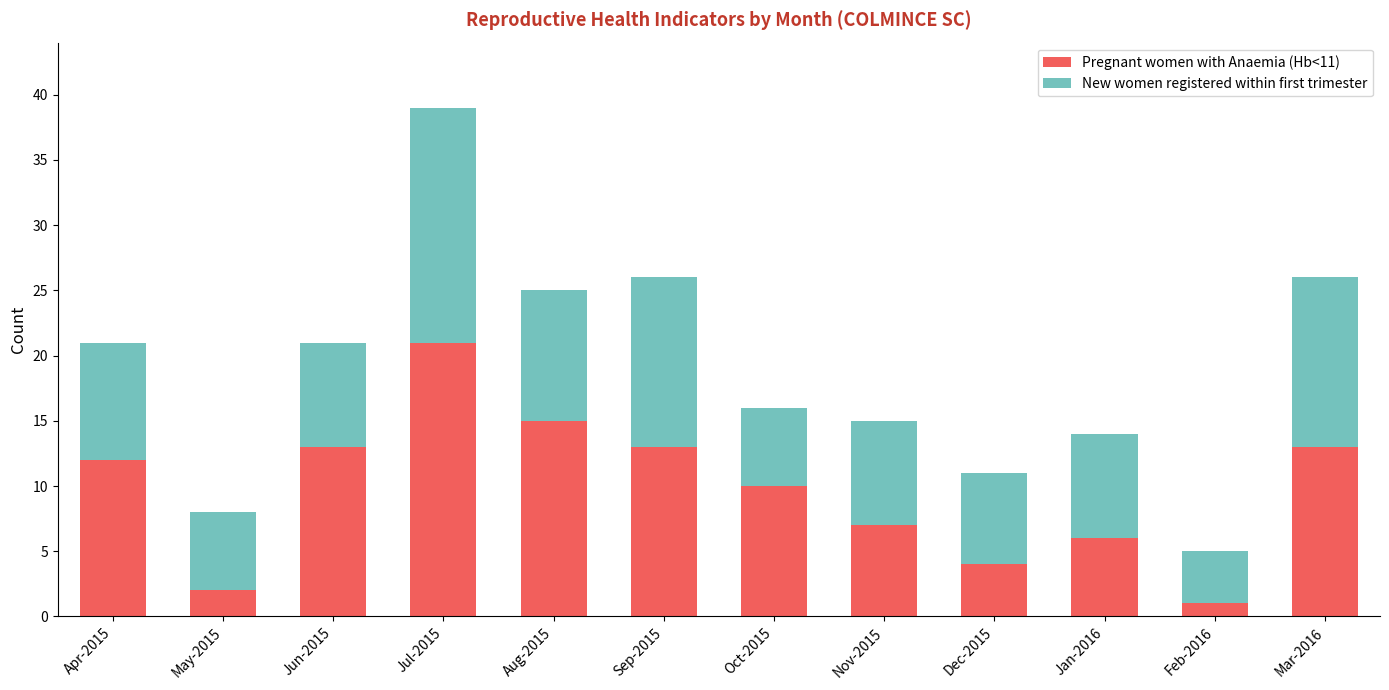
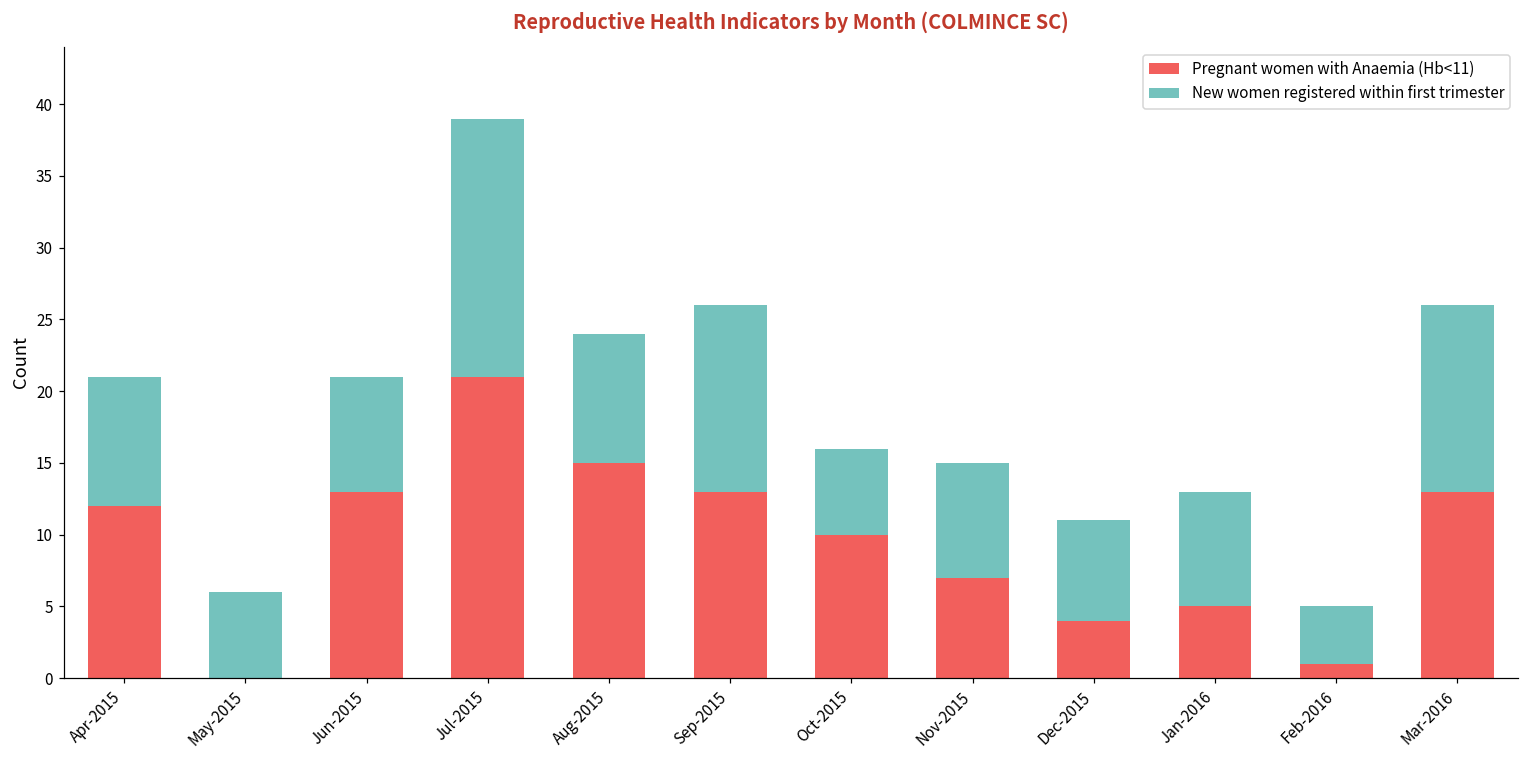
  {
    "Pregnant women with Anaemia (Hb<11)": {
      "Apr-2015": 12,
-     "May-2015": 2,
+     "May-2015": 0,
      "Jun-2015": 13,
      "Jul-2015": 21,
      "Aug-2015": 15,
      "Sep-2015": 13,
      "Oct-2015": 10,
      "Nov-2015": 7,
      "Dec-2015": 4,
-     "Jan-2016": 6,
+     "Jan-2016": 5,
      "Feb-2016": 1,
      "Mar-2016": 13
    },
    "New women registered within first trimester": {
      "Apr-2015": 9,
      "May-2015": 6,
      "Jun-2015": 8,
      "Jul-2015": 18,
-     "Aug-2015": 10,
+     "Aug-2015": 9,
      "Sep-2015": 13,
      "Oct-2015": 6,
      "Nov-2015": 8,
      "Dec-2015": 7,
      "Jan-2016": 8,
      "Feb-2016": 4,
      "Mar-2016": 13
    }
  }
